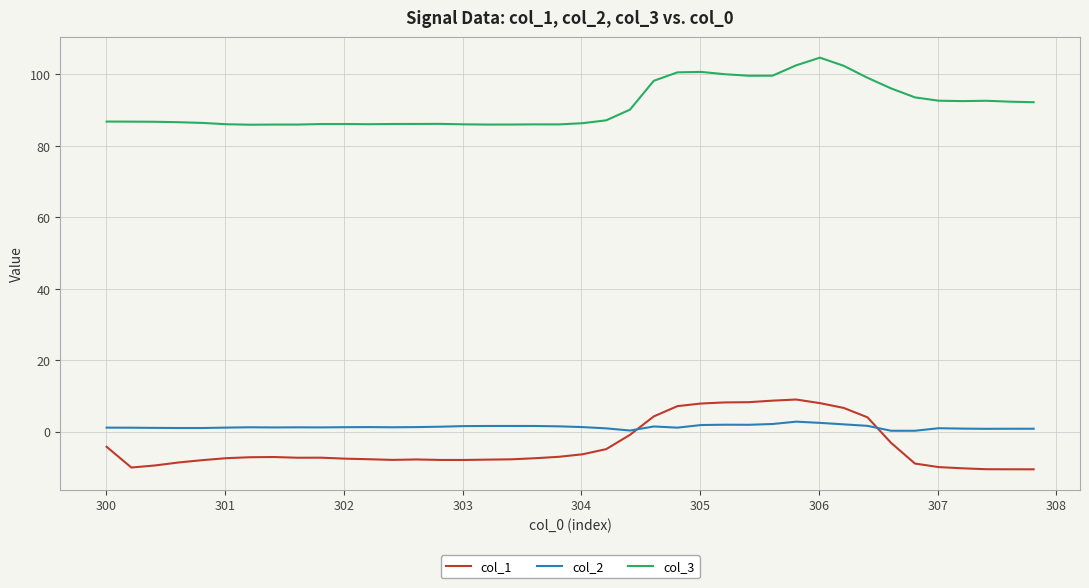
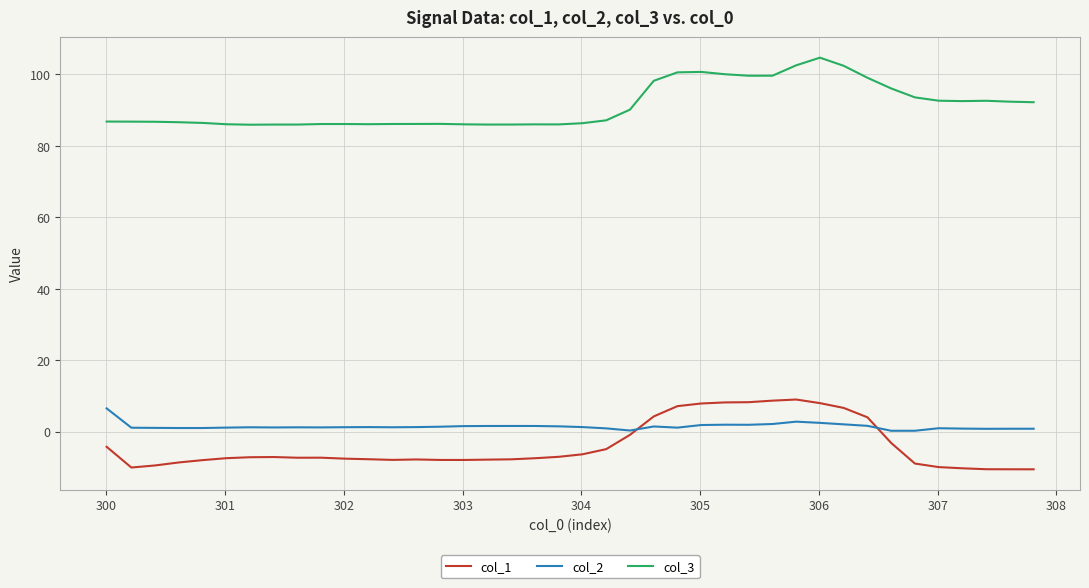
  {
    "col_1": {
      "300": -4
    },
    "col_2": {
-     "300": 1
+     "300": 7
    },
    "col_3": {
      "300": 87
    }
  }
